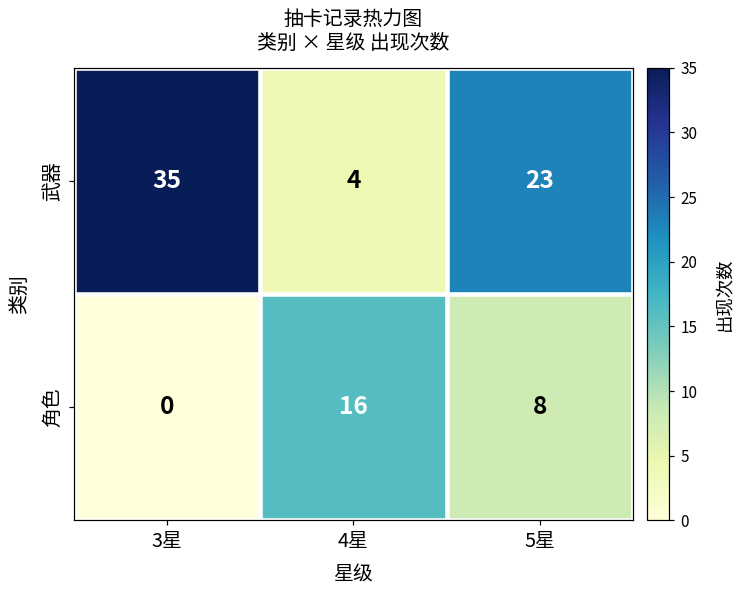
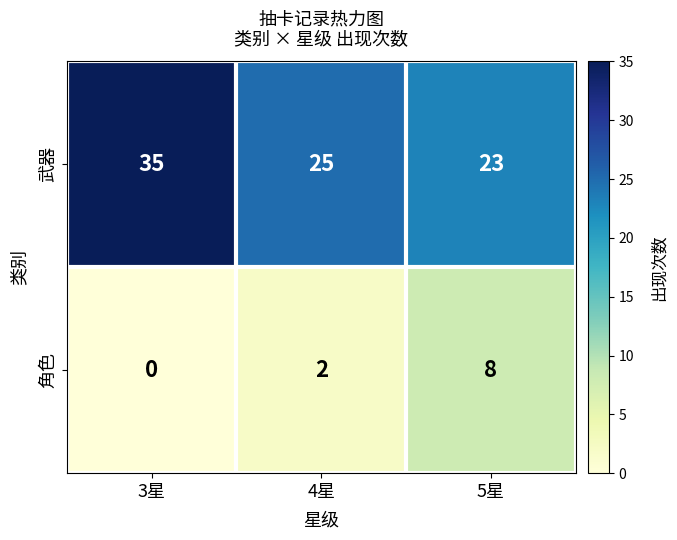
  {
    "武器": {
      "3星": 35,
-     "4星": 4,
+     "4星": 25,
      "5星": 23
    },
    "角色": {
      "3星": 0,
-     "4星": 16,
+     "4星": 2,
      "5星": 8
    }
  }
